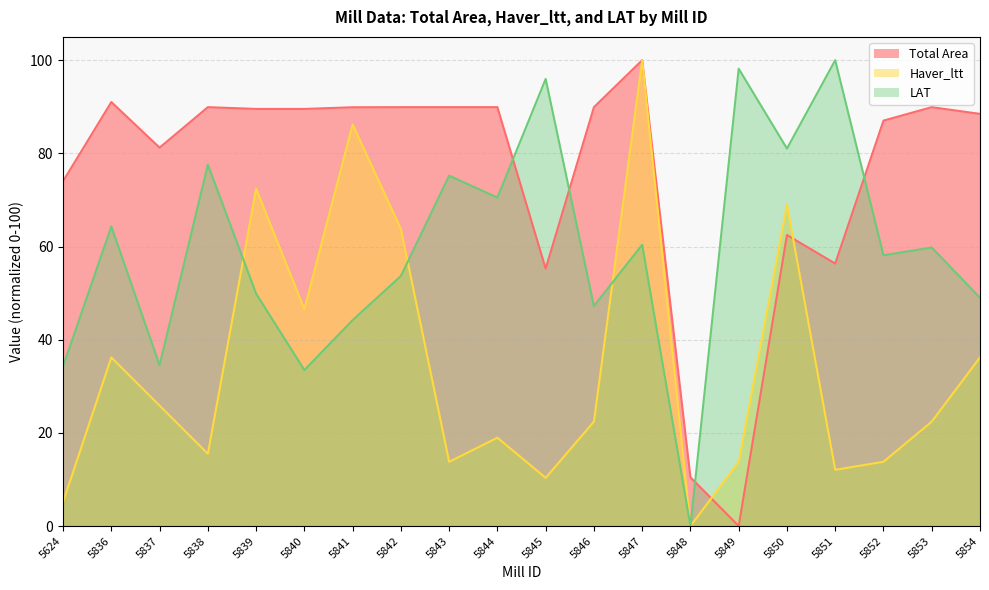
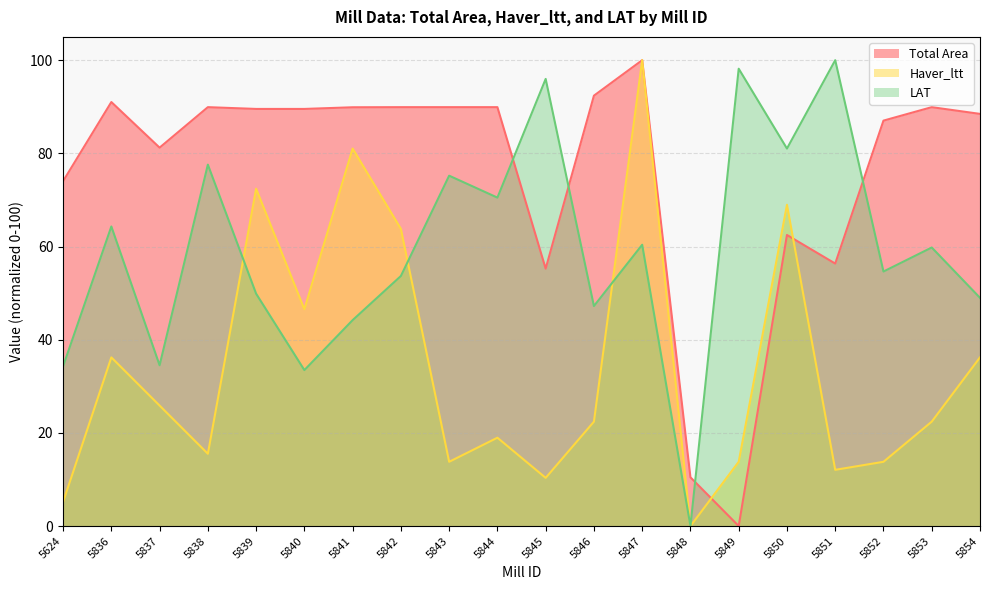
  {
    "Total Area": {
      "5624": 74,
      "5836": 91,
      "5837": 81,
      "5838": 90,
      "5839": 90,
      "5840": 90,
      "5841": 90,
      "5842": 90,
      "5843": 90,
      "5844": 90,
      "5845": 55,
-     "5846": 90,
+     "5846": 92,
      "5848": 10,
      "5849": 0,
      "5850": 62,
      "5851": 56,
      "5852": 87,
      "5853": 90,
      "5854": 88
    },
    "Haver_ltt": {
      "5624": 5,
      "5836": 36,
      "5837": 26,
      "5838": 16,
      "5839": 72,
      "5840": 47,
-     "5841": 86,
+     "5841": 81,
      "5842": 64,
      "5843": 14,
      "5844": 19,
      "5845": 10,
      "5846": 22,
      "5849": 14,
      "5850": 69,
      "5851": 12,
      "5852": 14,
      "5853": 22,
      "5854": 36
    },
    "LAT": {
      "5624": 34,
      "5836": 64,
      "5837": 35,
      "5838": 78,
      "5839": 50,
      "5840": 33,
      "5841": 44,
      "5842": 54,
      "5843": 75,
      "5844": 70,
      "5845": 96,
      "5846": 47,
      "5847": 60,
      "5849": 98,
      "5850": 81,
      "5851": 100,
-     "5852": 58,
+     "5852": 55,
      "5853": 60,
      "5854": 49
    }
  }
